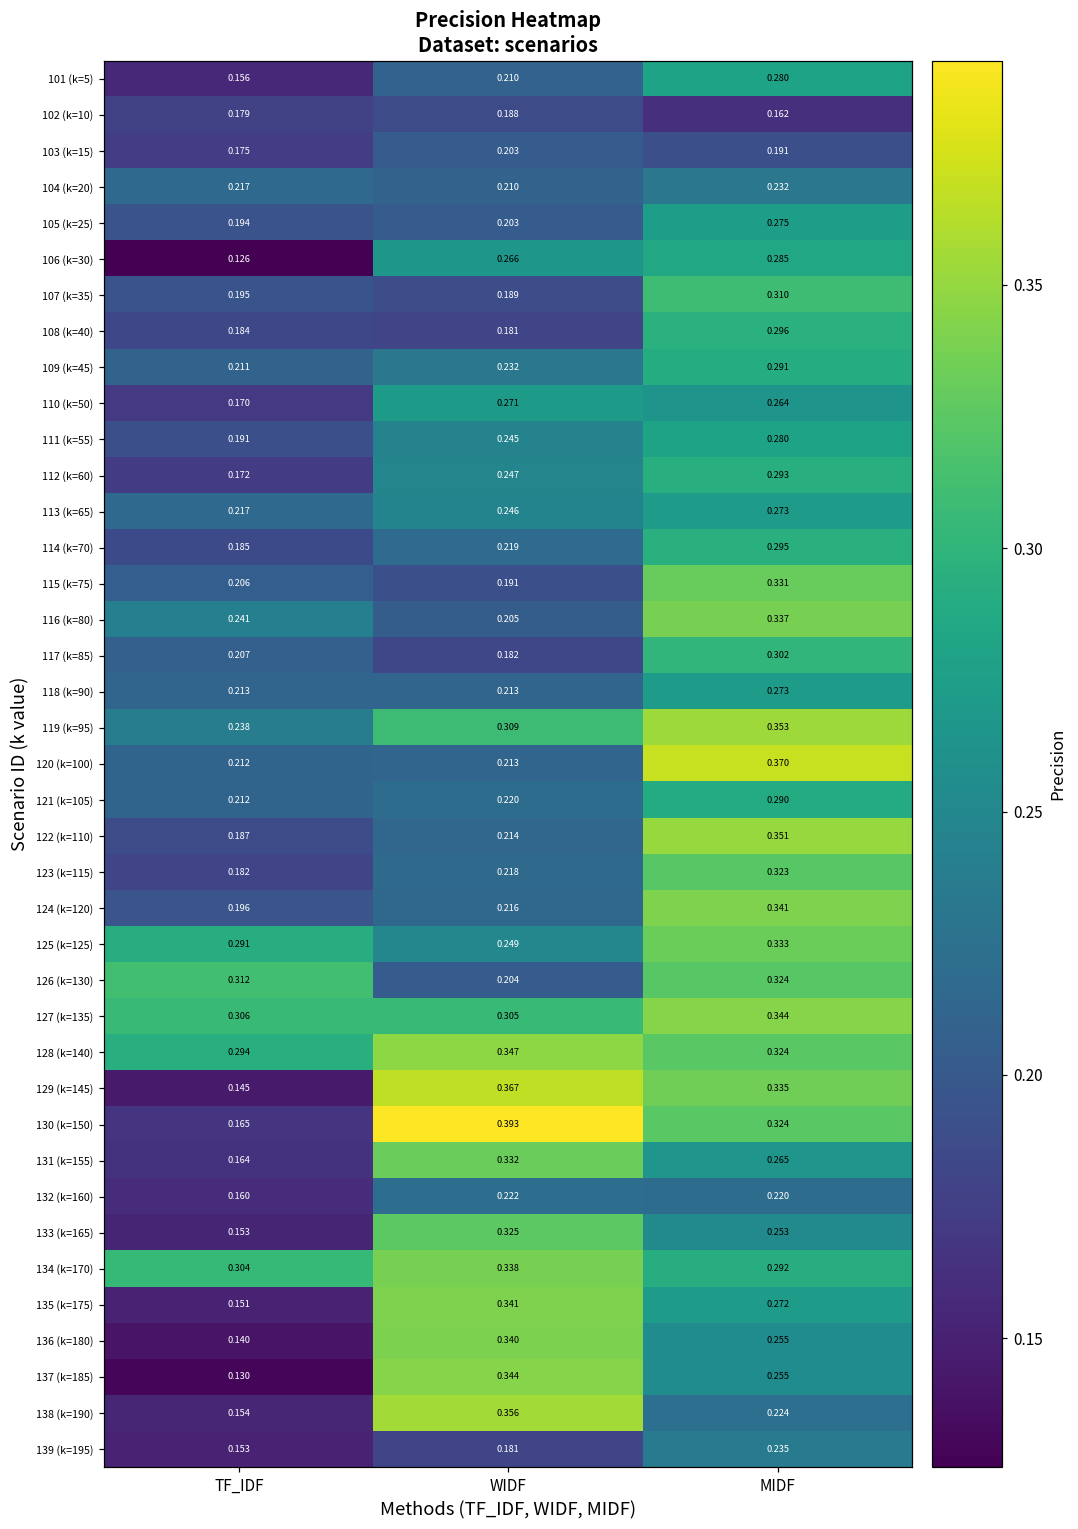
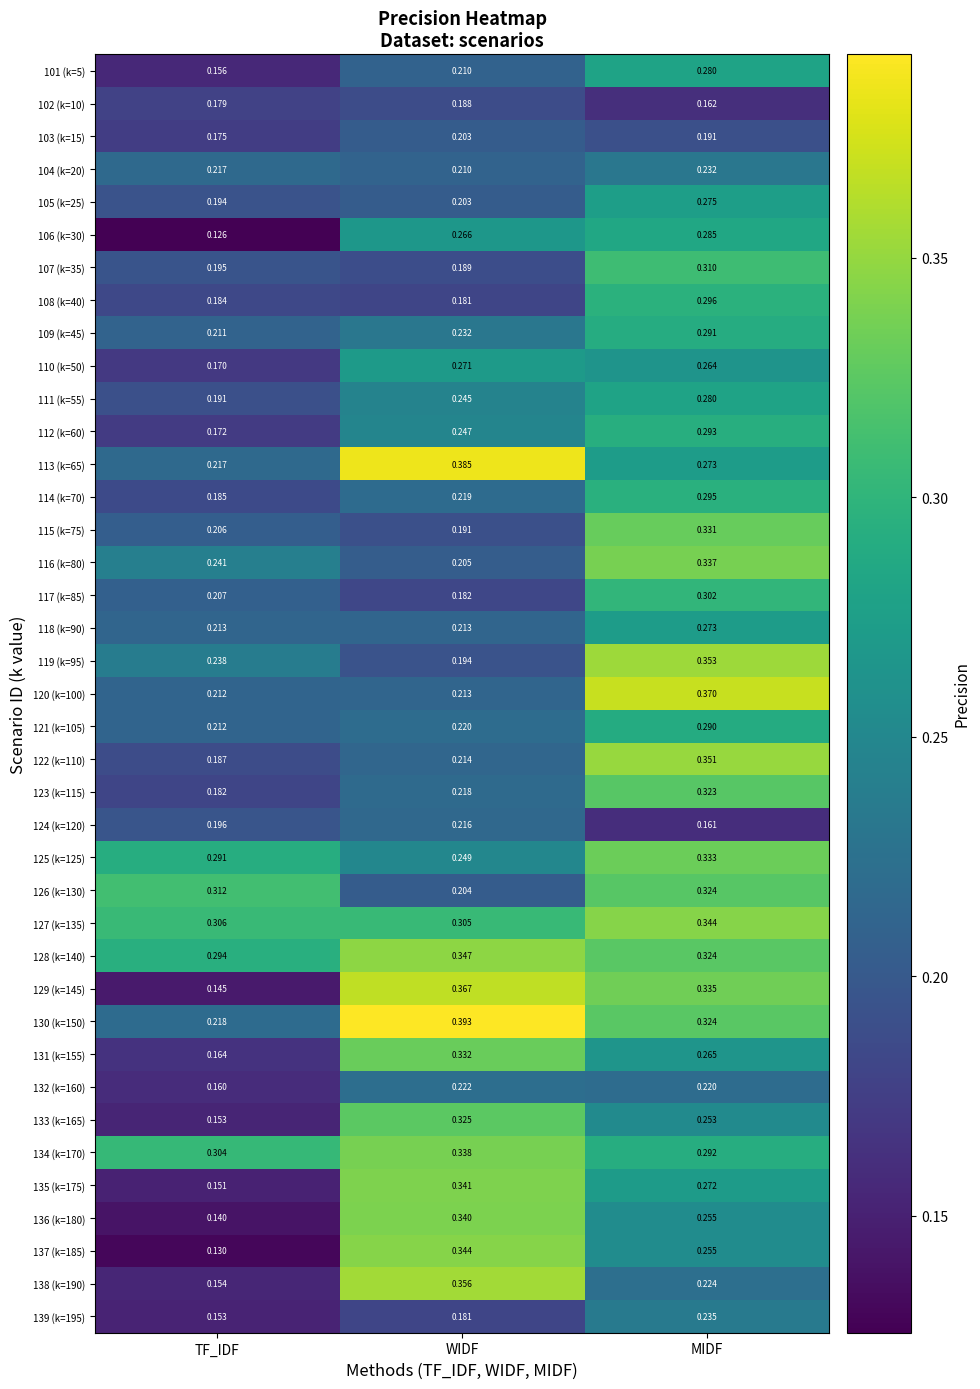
  {
    "101 (k=5)": {
      "TF_IDF": 0.156,
      "WIDF": 0.210,
      "MIDF": 0.280
    },
    "102 (k=10)": {
      "TF_IDF": 0.179,
      "WIDF": 0.188,
      "MIDF": 0.162
    },
    "103 (k=15)": {
      "TF_IDF": 0.175,
      "WIDF": 0.203,
      "MIDF": 0.191
    },
    "104 (k=20)": {
      "TF_IDF": 0.217,
      "WIDF": 0.210,
      "MIDF": 0.232
    },
    "105 (k=25)": {
      "TF_IDF": 0.194,
      "WIDF": 0.203,
      "MIDF": 0.275
    },
    "106 (k=30)": {
      "TF_IDF": 0.126,
      "WIDF": 0.266,
      "MIDF": 0.285
    },
    "107 (k=35)": {
      "TF_IDF": 0.195,
      "WIDF": 0.189,
      "MIDF": 0.310
    },
    "108 (k=40)": {
      "TF_IDF": 0.184,
      "WIDF": 0.181,
      "MIDF": 0.296
    },
    "109 (k=45)": {
      "TF_IDF": 0.211,
      "WIDF": 0.232,
      "MIDF": 0.291
    },
    "110 (k=50)": {
      "TF_IDF": 0.170,
      "WIDF": 0.271,
      "MIDF": 0.264
    },
    "111 (k=55)": {
      "TF_IDF": 0.191,
      "WIDF": 0.245,
      "MIDF": 0.280
    },
    "112 (k=60)": {
      "TF_IDF": 0.172,
      "WIDF": 0.247,
      "MIDF": 0.293
    },
    "113 (k=65)": {
      "TF_IDF": 0.217,
-     "WIDF": 0.246,
+     "WIDF": 0.385,
      "MIDF": 0.273
    },
    "114 (k=70)": {
      "TF_IDF": 0.185,
      "WIDF": 0.219,
      "MIDF": 0.295
    },
    "115 (k=75)": {
      "TF_IDF": 0.206,
      "WIDF": 0.191,
      "MIDF": 0.331
    },
    "116 (k=80)": {
      "TF_IDF": 0.241,
      "WIDF": 0.205,
      "MIDF": 0.337
    },
    "117 (k=85)": {
      "TF_IDF": 0.207,
      "WIDF": 0.182,
      "MIDF": 0.302
    },
    "118 (k=90)": {
      "TF_IDF": 0.213,
      "WIDF": 0.213,
      "MIDF": 0.273
    },
    "119 (k=95)": {
      "TF_IDF": 0.238,
-     "WIDF": 0.309,
+     "WIDF": 0.194,
      "MIDF": 0.353
    },
    "120 (k=100)": {
      "TF_IDF": 0.212,
      "WIDF": 0.213,
      "MIDF": 0.370
    },
    "121 (k=105)": {
      "TF_IDF": 0.212,
      "WIDF": 0.220,
      "MIDF": 0.290
    },
    "122 (k=110)": {
      "TF_IDF": 0.187,
      "WIDF": 0.214,
      "MIDF": 0.351
    },
    "123 (k=115)": {
      "TF_IDF": 0.182,
      "WIDF": 0.218,
      "MIDF": 0.323
    },
    "124 (k=120)": {
      "TF_IDF": 0.196,
      "WIDF": 0.216,
-     "MIDF": 0.341
+     "MIDF": 0.161
    },
    "125 (k=125)": {
      "TF_IDF": 0.291,
      "WIDF": 0.249,
      "MIDF": 0.333
    },
    "126 (k=130)": {
      "TF_IDF": 0.312,
      "WIDF": 0.204,
      "MIDF": 0.324
    },
    "127 (k=135)": {
      "TF_IDF": 0.306,
      "WIDF": 0.305,
      "MIDF": 0.344
    },
    "128 (k=140)": {
      "TF_IDF": 0.294,
      "WIDF": 0.347,
      "MIDF": 0.324
    },
    "129 (k=145)": {
      "TF_IDF": 0.145,
      "WIDF": 0.367,
      "MIDF": 0.335
    },
    "130 (k=150)": {
-     "TF_IDF": 0.165,
+     "TF_IDF": 0.218,
      "WIDF": 0.393,
      "MIDF": 0.324
    },
    "131 (k=155)": {
      "TF_IDF": 0.164,
      "WIDF": 0.332,
      "MIDF": 0.265
    },
    "132 (k=160)": {
      "TF_IDF": 0.160,
      "WIDF": 0.222,
      "MIDF": 0.220
    },
    "133 (k=165)": {
      "TF_IDF": 0.153,
      "WIDF": 0.325,
      "MIDF": 0.253
    },
    "134 (k=170)": {
      "TF_IDF": 0.304,
      "WIDF": 0.338,
      "MIDF": 0.292
    },
    "135 (k=175)": {
      "TF_IDF": 0.151,
      "WIDF": 0.341,
      "MIDF": 0.272
    },
    "136 (k=180)": {
      "TF_IDF": 0.140,
      "WIDF": 0.340,
      "MIDF": 0.255
    },
    "137 (k=185)": {
      "TF_IDF": 0.130,
      "WIDF": 0.344,
      "MIDF": 0.255
    },
    "138 (k=190)": {
      "TF_IDF": 0.154,
      "WIDF": 0.356,
      "MIDF": 0.224
    },
    "139 (k=195)": {
      "TF_IDF": 0.153,
      "WIDF": 0.181,
      "MIDF": 0.235
    }
  }
